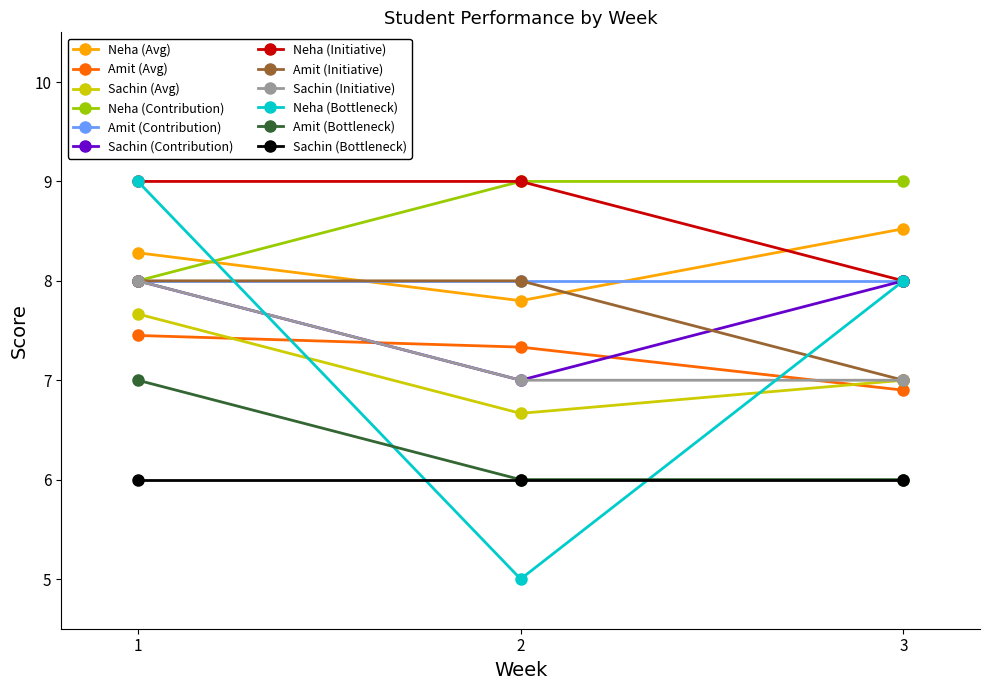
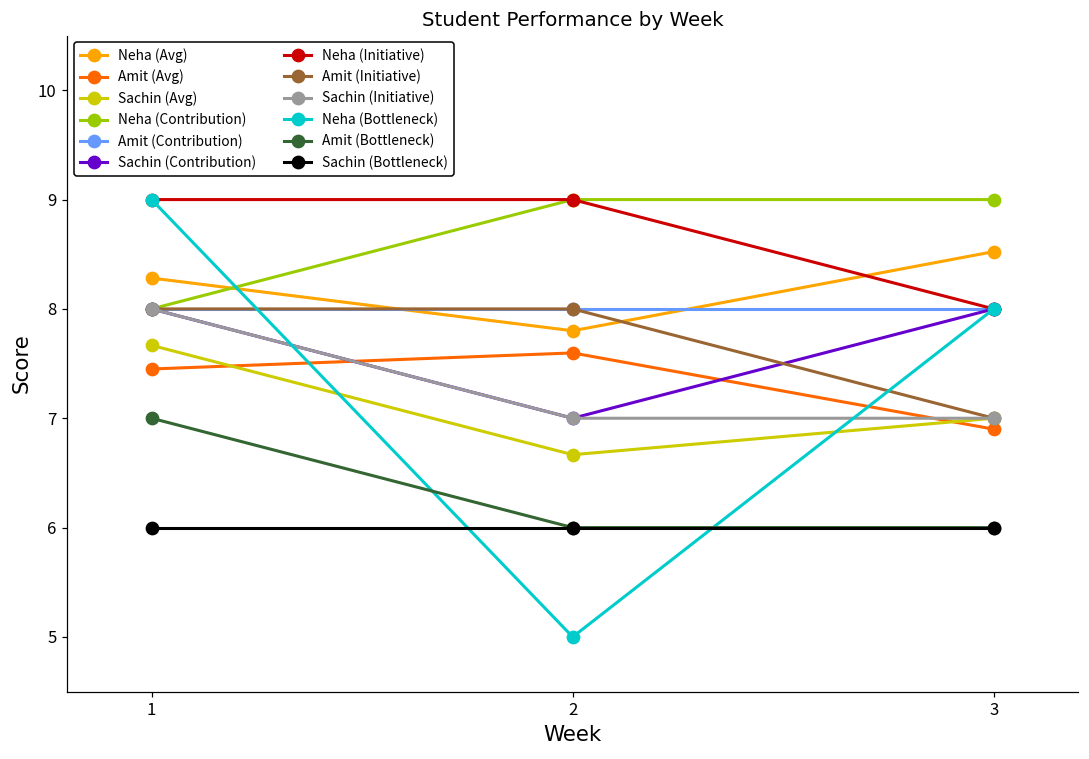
  {
    "Neha (Avg)": {
      "1": 8.3,
      "2": 7.8,
      "3": 8.5
    },
    "Amit (Avg)": {
      "1": 7.5,
-     "2": 7.3,
+     "2": 7.6,
      "3": 6.9
    },
    "Neha (Bottleneck)": {
      "2": 5.0
    },
    "Amit (Bottleneck)": {
      "1": 7.0
    },
    "Sachin (Bottleneck)": {
      "1": 6.0
    }
  }
